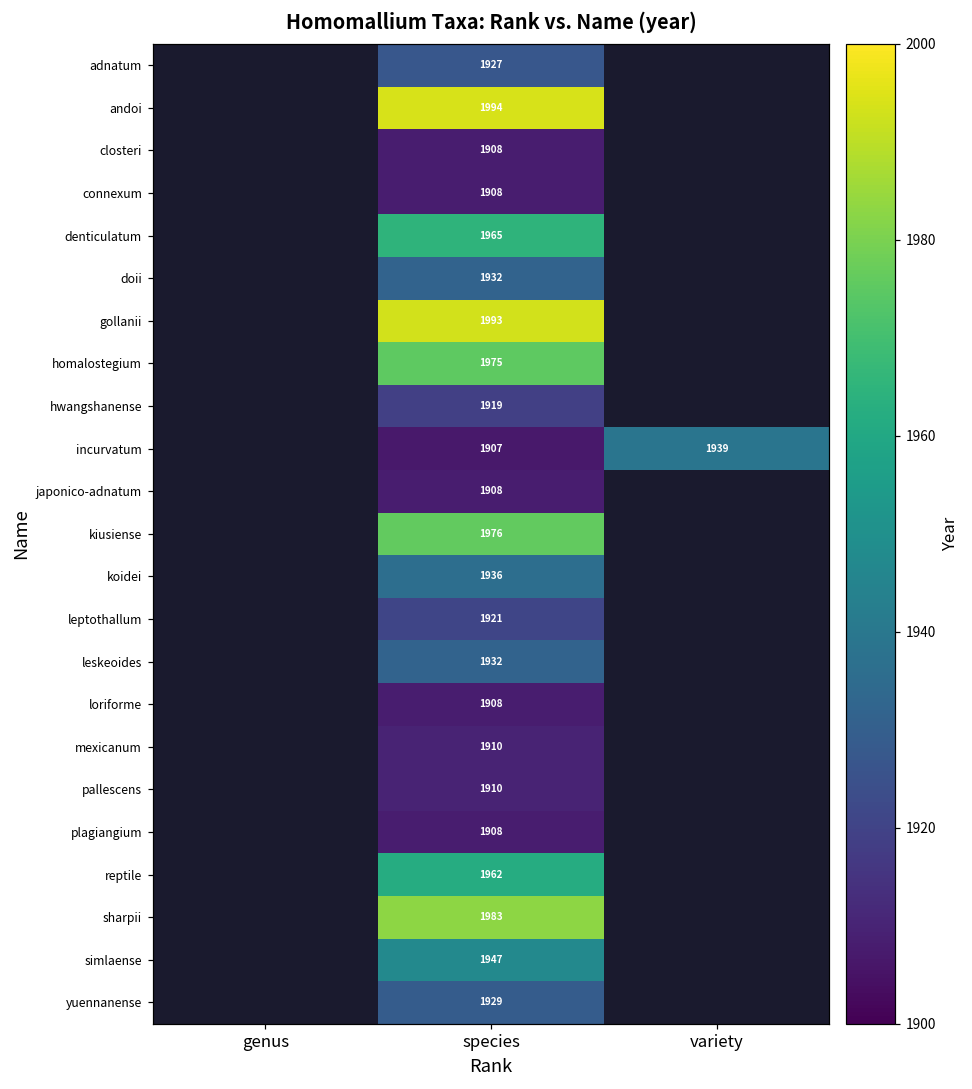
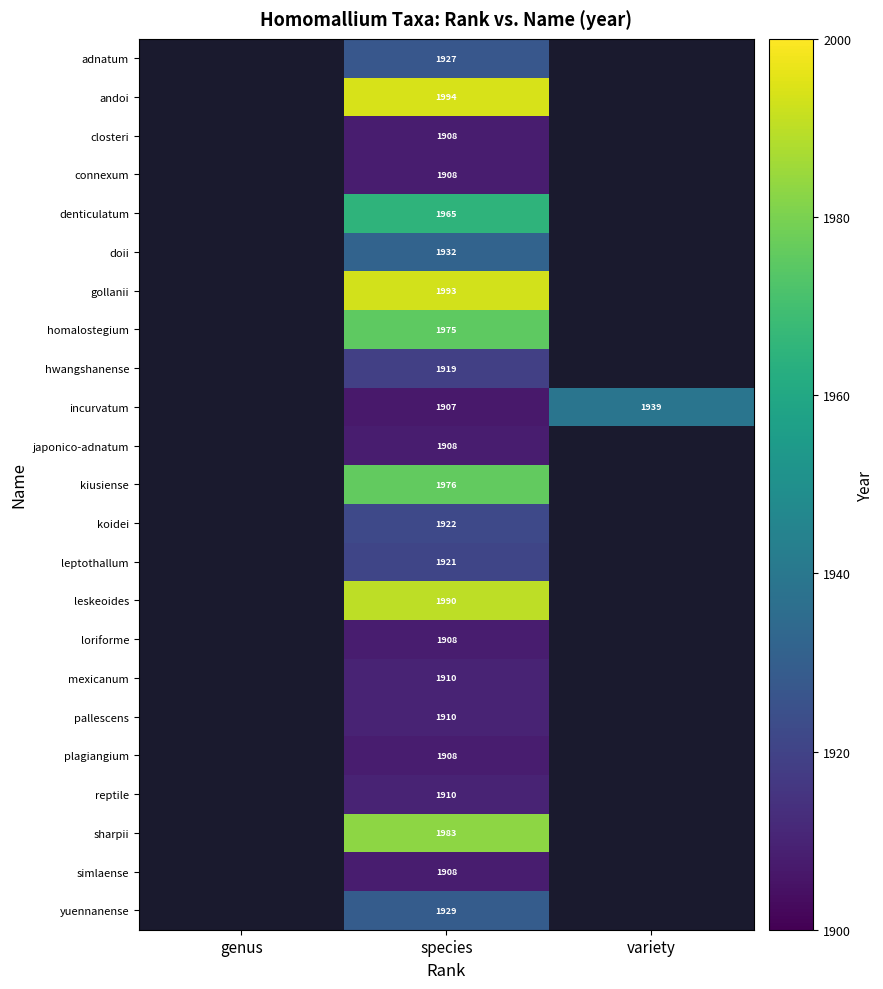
  {
    "adnatum": {
      "species": 1927
    },
    "andoi": {
      "species": 1994
    },
    "closteri": {
      "species": 1908
    },
    "connexum": {
      "species": 1908
    },
    "denticulatum": {
      "species": 1965
    },
    "doii": {
      "species": 1932
    },
    "gollanii": {
      "species": 1993
    },
    "homalostegium": {
      "species": 1975
    },
    "hwangshanense": {
      "species": 1919
    },
    "incurvatum": {
      "species": 1907,
      "variety": 1939
    },
    "japonico-adnatum": {
      "species": 1908
    },
    "kiusiense": {
      "species": 1976
    },
    "koidei": {
-     "species": 1936
+     "species": 1922
    },
    "leptothallum": {
      "species": 1921
    },
    "leskeoides": {
-     "species": 1932
+     "species": 1990
    },
    "loriforme": {
      "species": 1908
    },
    "mexicanum": {
      "species": 1910
    },
    "pallescens": {
      "species": 1910
    },
    "plagiangium": {
      "species": 1908
    },
    "reptile": {
-     "species": 1962
+     "species": 1910
    },
    "sharpii": {
      "species": 1983
    },
    "simlaense": {
-     "species": 1947
+     "species": 1908
    },
    "yuennanense": {
      "species": 1929
    }
  }
